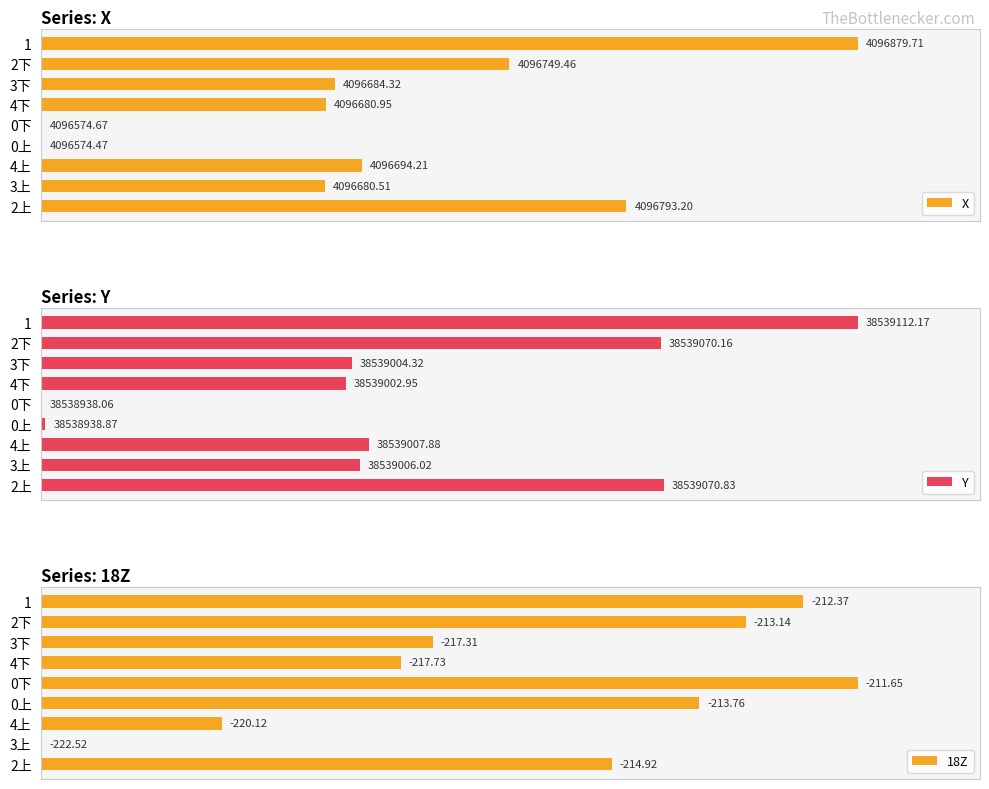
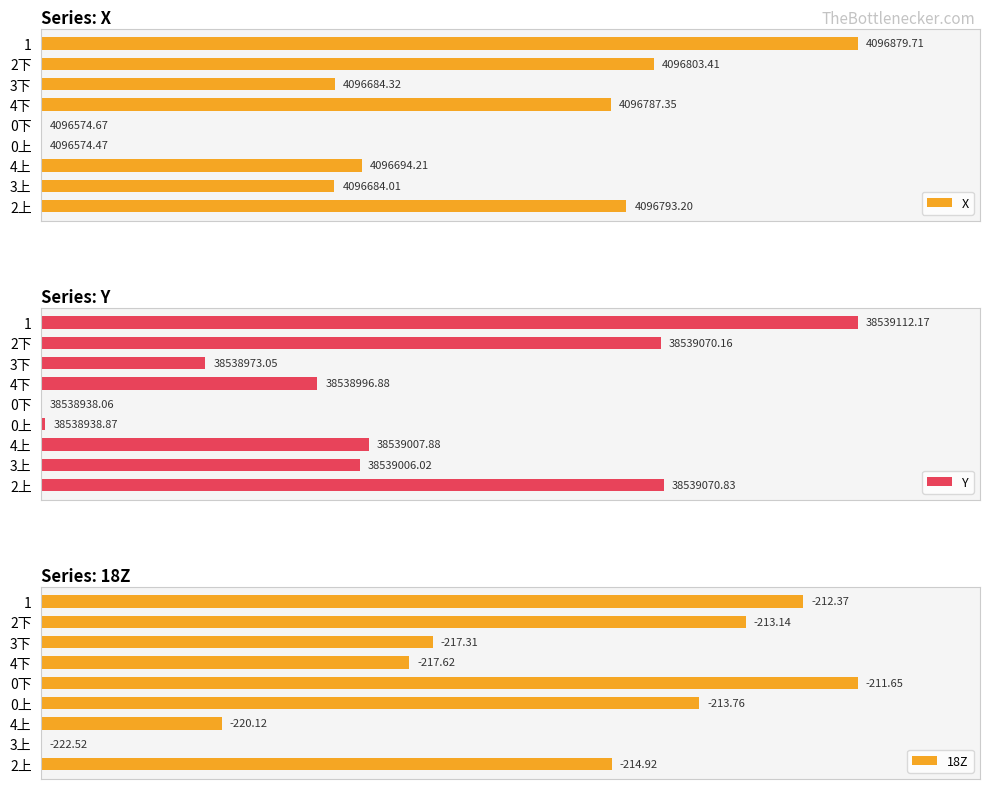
  {
    "Series: X": {
-     "2下": 4096749.46,
-     "4下": 4096680.95,
-     "3上": 4096680.51
+     "2下": 4096803.41,
+     "4下": 4096787.35,
+     "3上": 4096684.01
    },
    "Series: Y": {
-     "3下": 38539004.32,
-     "4下": 38539002.95
+     "3下": 38538973.05,
+     "4下": 38538996.88
    },
    "Series: 18Z": {
-     "4下": -217.73
+     "4下": -217.62
    }
  }
